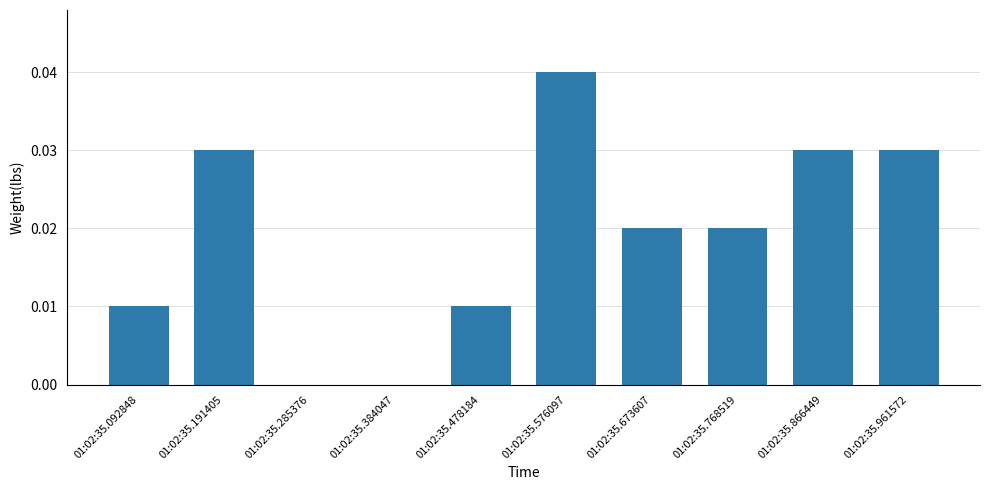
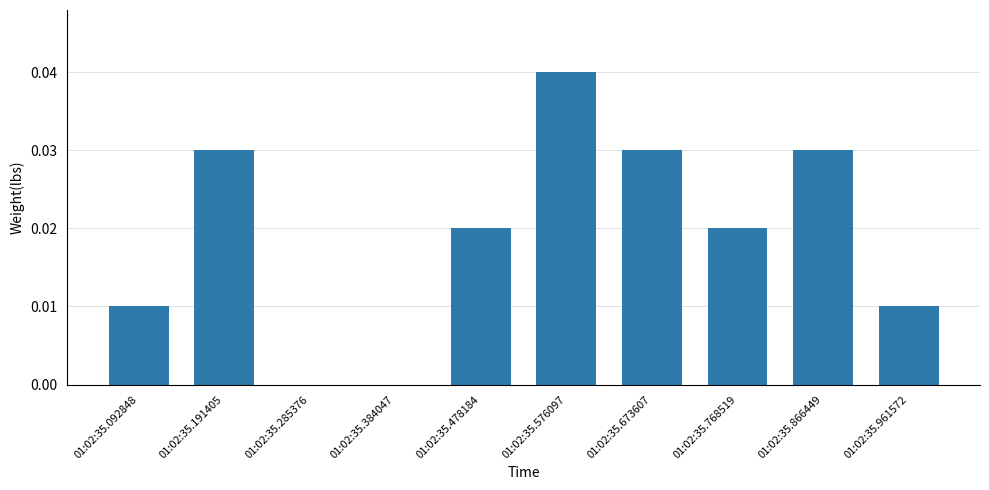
  {
    "01:02:35.092848": 0.01,
    "01:02:35.191405": 0.03,
    "01:02:35.285376": 0.00,
    "01:02:35.384047": 0.00,
-   "01:02:35.478184": 0.01,
+   "01:02:35.478184": 0.02,
    "01:02:35.576097": 0.04,
-   "01:02:35.673607": 0.02,
+   "01:02:35.673607": 0.03,
    "01:02:35.768519": 0.02,
    "01:02:35.866449": 0.03,
-   "01:02:35.961572": 0.03
+   "01:02:35.961572": 0.01
  }
